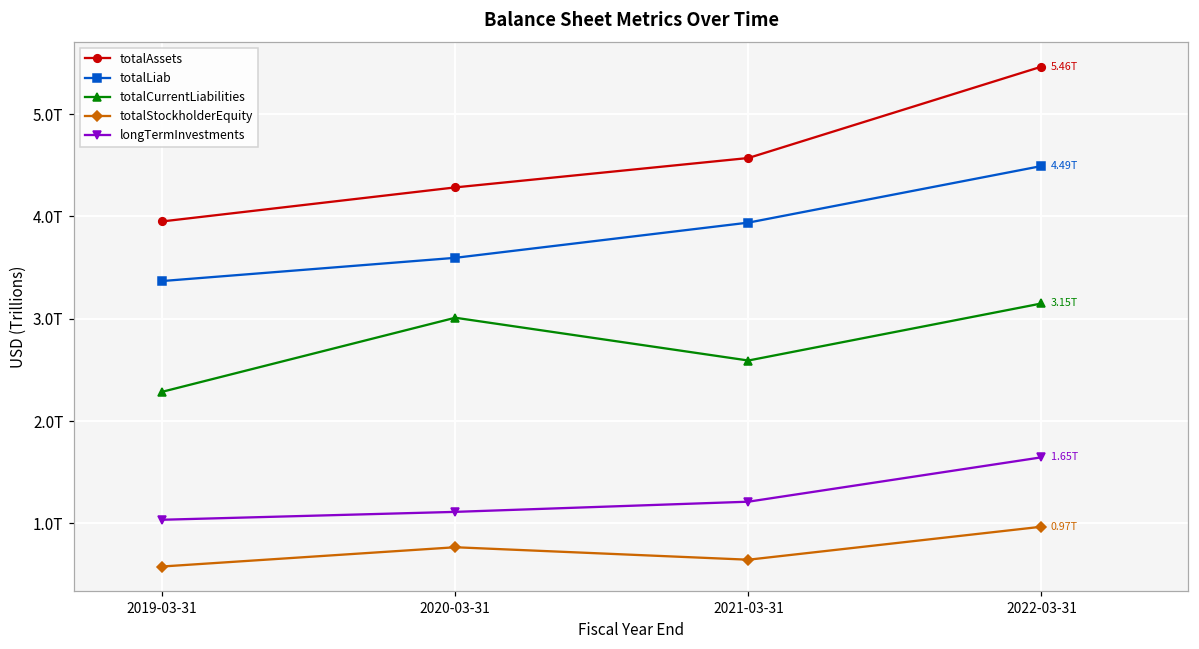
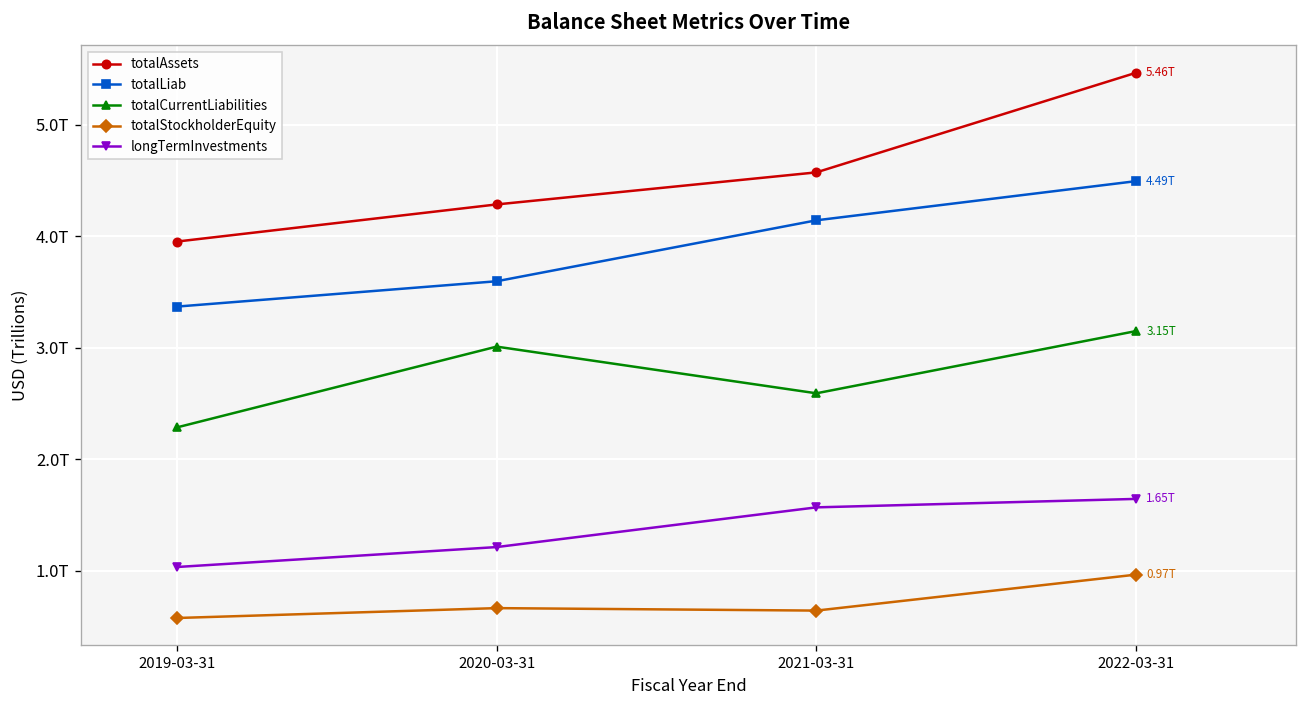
  {
    "totalAssets": {
      "2022-03-31": "5.46T"
    },
    "totalLiab": {
      "2019-03-31": "3.4T",
      "2020-03-31": "3.6T",
-     "2021-03-31": "3.9T"
+     "2021-03-31": "4.1T"
    },
    "totalCurrentLiabilities": {
      "2022-03-31": "3.15T"
    },
    "totalStockholderEquity": {
      "2019-03-31": "0.6T",
-     "2020-03-31": "0.8T",
+     "2020-03-31": "0.7T",
      "2021-03-31": "0.6T"
    },
    "longTermInvestments": {
      "2019-03-31": "1.0T",
-     "2020-03-31": "1.1T",
-     "2021-03-31": "1.2T"
+     "2020-03-31": "1.2T",
+     "2021-03-31": "1.6T"
    }
  }
